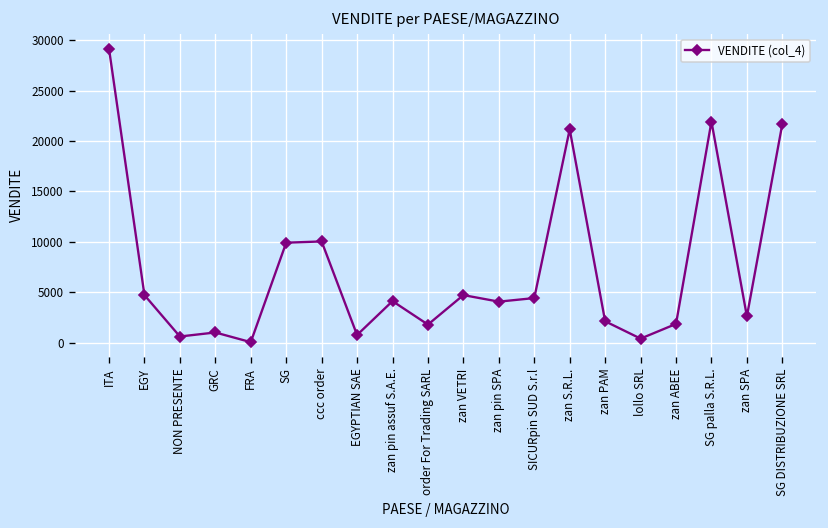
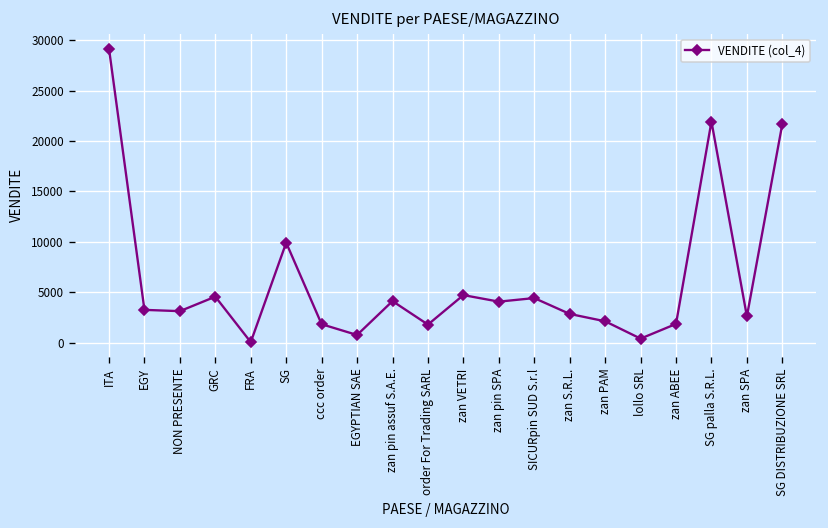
  {
    "ITA": 29000,
-   "EGY": 5000,
-   "NON PRESENTE": 1000,
-   "GRC": 1000,
+   "EGY": 3000,
+   "NON PRESENTE": 3000,
+   "GRC": 5000,
    "FRA": 0,
    "SG": 10000,
-   "ccc order": 10000,
+   "ccc order": 2000,
    "EGYPTIAN SAE": 1000,
    "zan pin assuf S.A.E.": 4000,
    "order For Trading SARL": 2000,
    "zan VETRI": 5000,
    "zan pin SPA": 4000,
    "SICURpin SUD S.r.l": 4000,
-   "zan S.R.L.": 21000,
+   "zan S.R.L.": 3000,
    "zan PAM": 2000,
    "lollo SRL": 0,
    "zan ABEE": 2000,
    "SG palla S.R.L.": 22000,
    "zan SPA": 3000,
    "SG DISTRIBUZIONE SRL": 22000
  }
